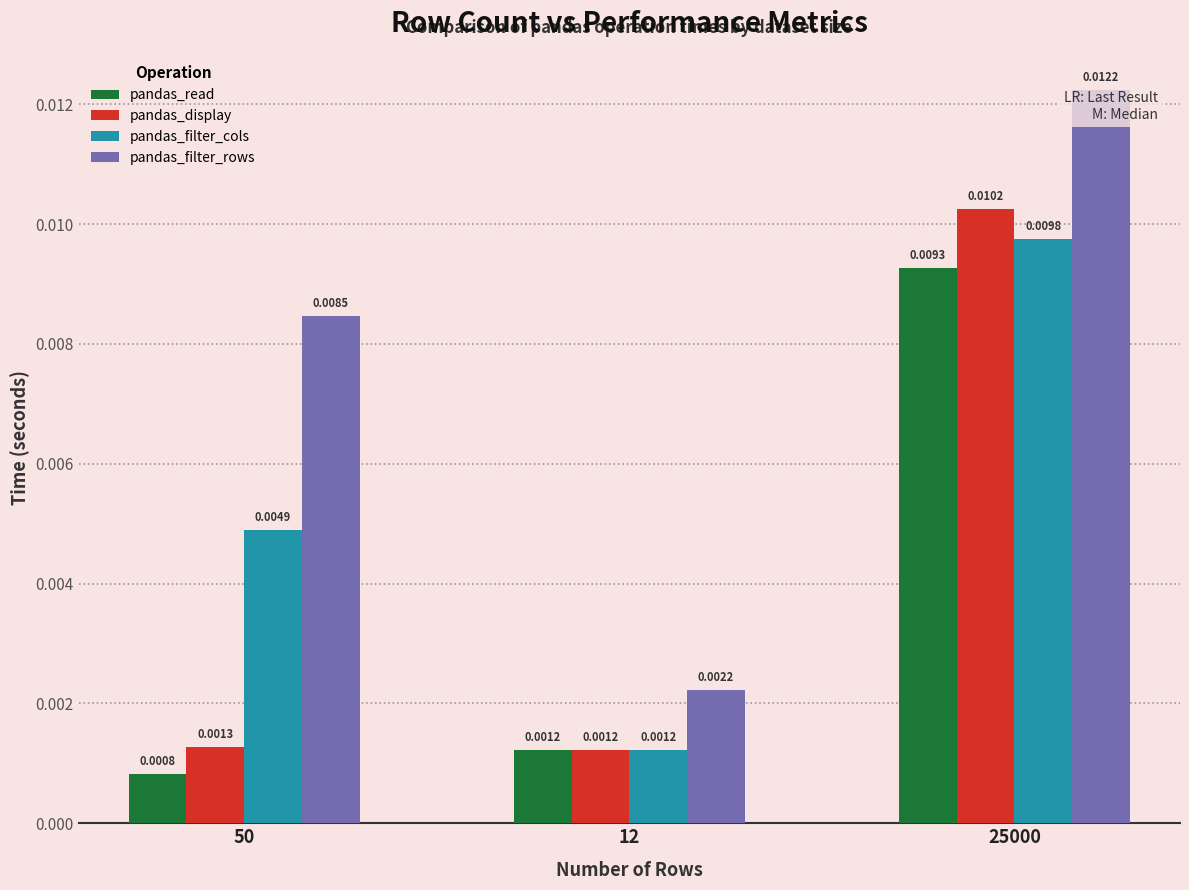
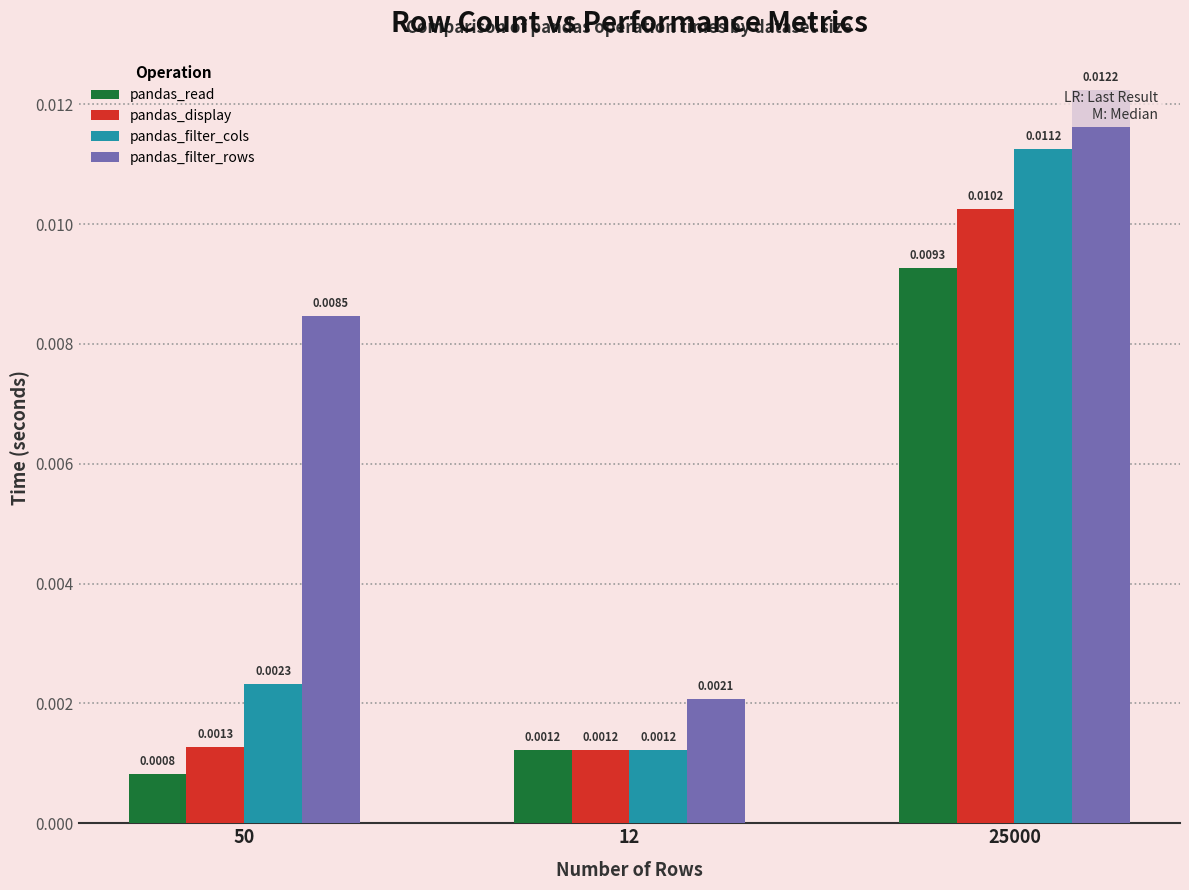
  {
    "pandas_read": {
      "50": 0.0008,
      "12": 0.0012,
      "25000": 0.0093
    },
    "pandas_display": {
      "50": 0.0013,
      "12": 0.0012,
      "25000": 0.0102
    },
    "pandas_filter_cols": {
-     "50": 0.0049,
+     "50": 0.0023,
      "12": 0.0012,
-     "25000": 0.0098
+     "25000": 0.0112
    },
    "pandas_filter_rows": {
      "50": 0.0085,
-     "12": 0.0022
+     "12": 0.0021
    }
  }
